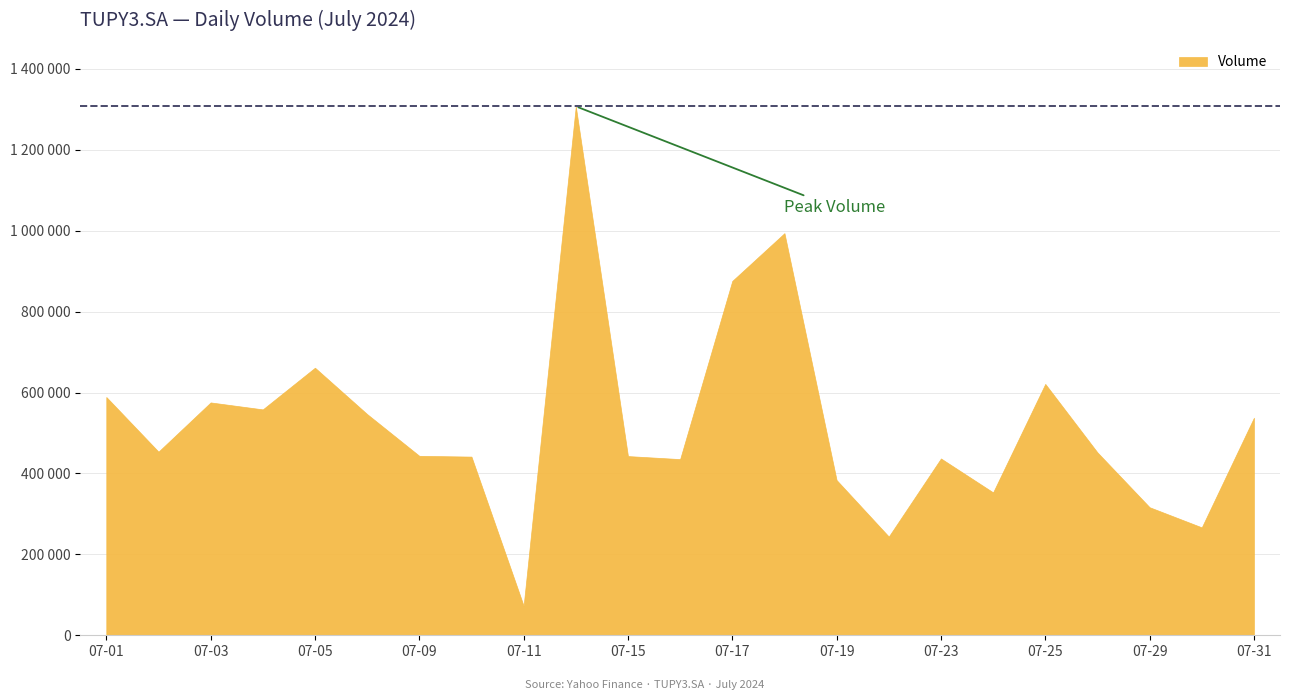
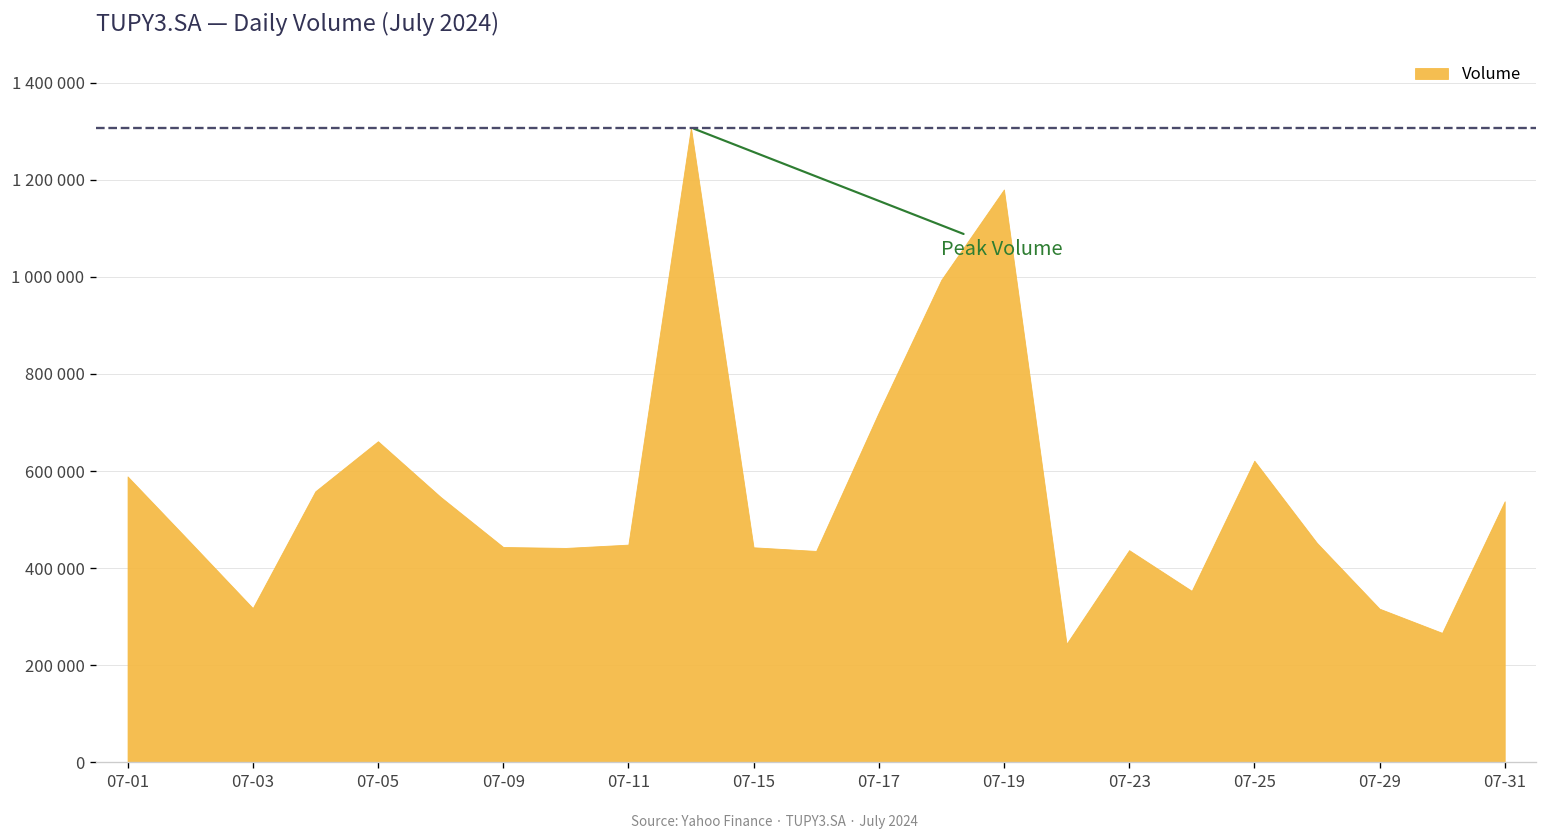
  {
    "07-01": 590000,
-   "07-03": 580000,
+   "07-03": 320000,
    "07-05": 660000,
    "07-09": 440000,
-   "07-11": 70000,
+   "07-11": 450000,
    "07-15": 440000,
-   "07-17": 880000,
-   "07-19": 380000,
+   "07-17": 720000,
+   "07-19": 1180000,
    "07-23": 440000,
    "07-25": 620000,
    "07-29": 320000,
    "07-31": 540000
  }
